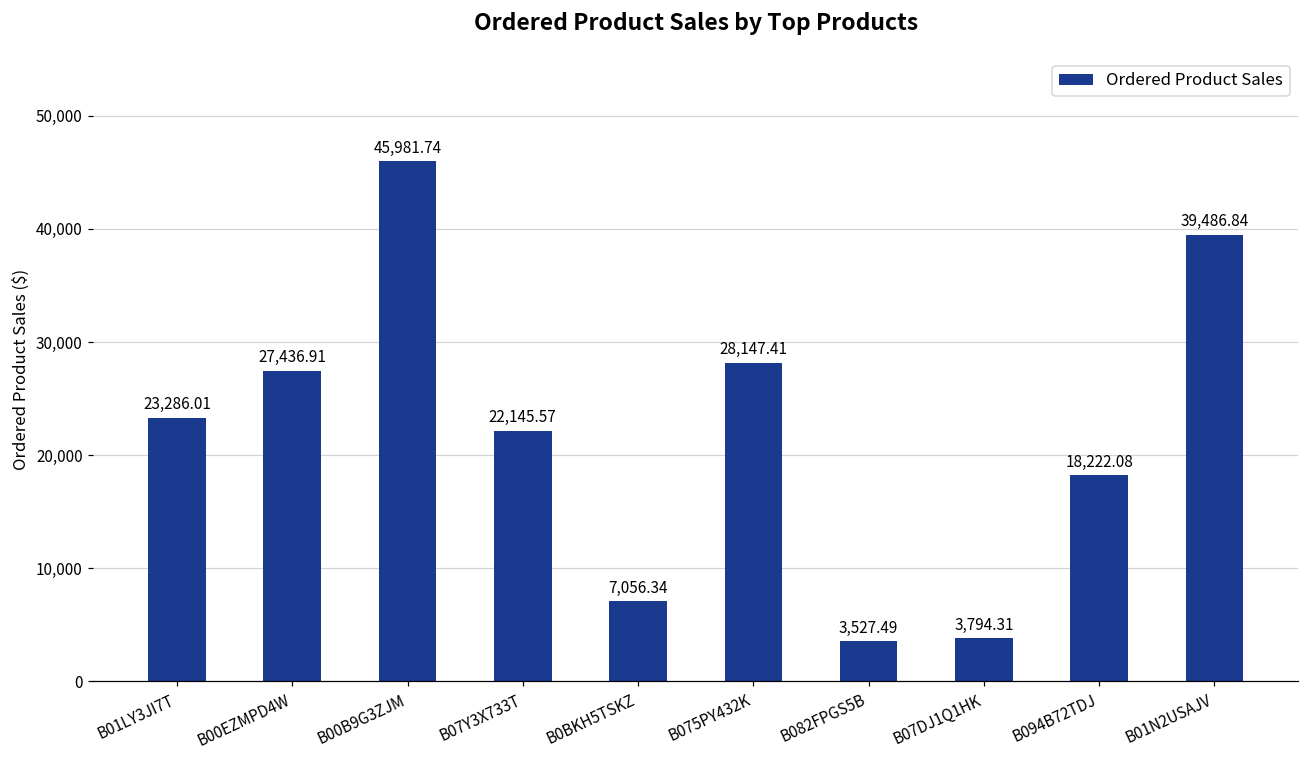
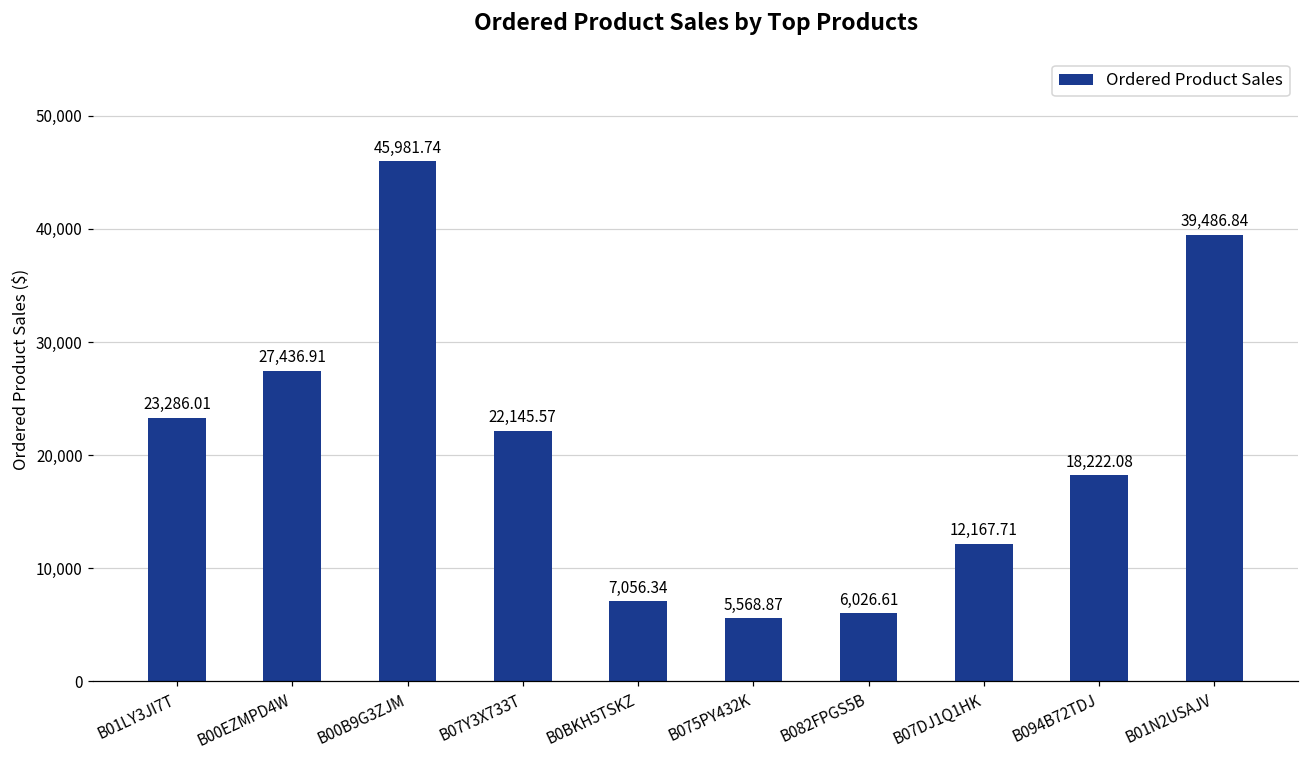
  {
    "B01LY3JI7T": "23,286.01",
    "B00EZMPD4W": "27,436.91",
    "B00B9G3ZJM": "45,981.74",
    "B07Y3X733T": "22,145.57",
    "B0BKH5TSKZ": "7,056.34",
-   "B075PY432K": "28,147.41",
-   "B082FPGS5B": "3,527.49",
-   "B07DJ1Q1HK": "3,794.31",
+   "B075PY432K": "5,568.87",
+   "B082FPGS5B": "6,026.61",
+   "B07DJ1Q1HK": "12,167.71",
    "B094B72TDJ": "18,222.08",
    "B01N2USAJV": "39,486.84"
  }
